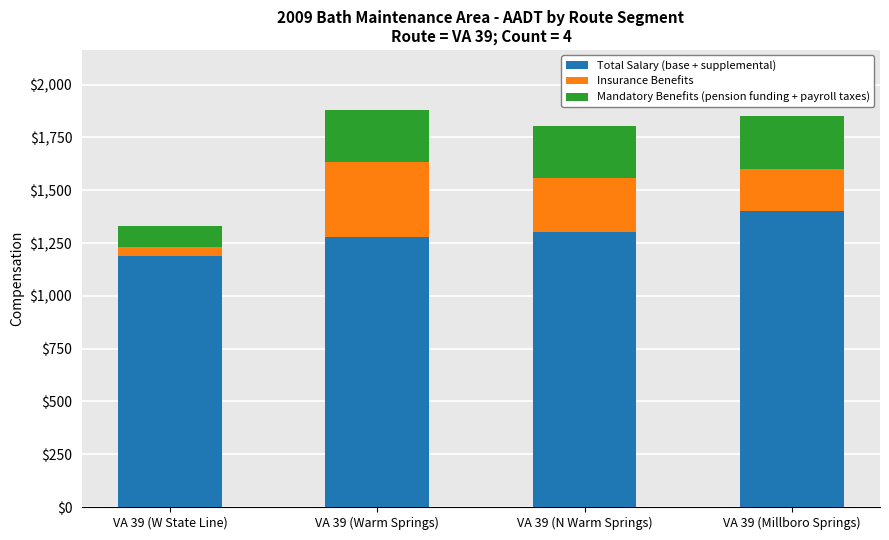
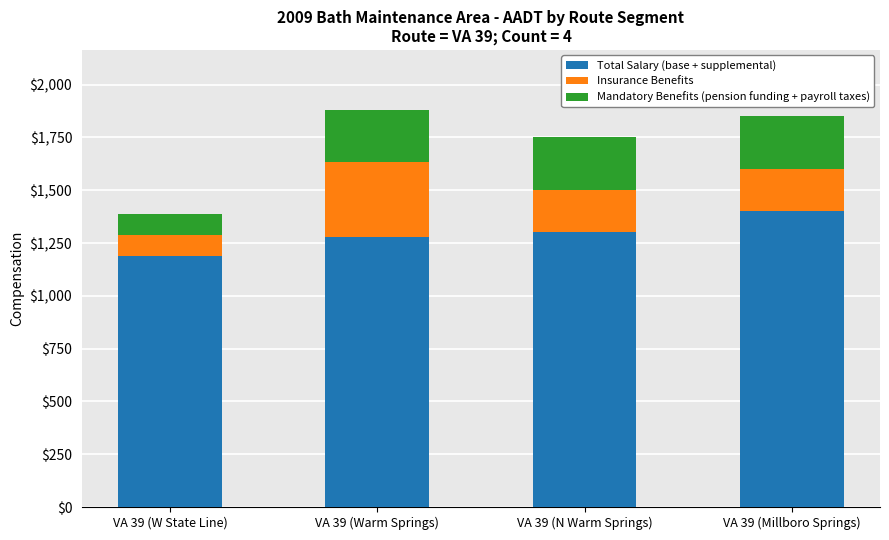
  {
    "Total Salary (base + supplemental)": {
      "VA 39 (W State Line)": "$1,190",
      "VA 39 (Warm Springs)": "$1,280",
      "VA 39 (N Warm Springs)": "$1,300",
      "VA 39 (Millboro Springs)": "$1,400"
    },
    "Insurance Benefits": {
-     "VA 39 (W State Line)": "$40",
+     "VA 39 (W State Line)": "$100",
      "VA 39 (Warm Springs)": "$350",
-     "VA 39 (N Warm Springs)": "$260",
+     "VA 39 (N Warm Springs)": "$200",
      "VA 39 (Millboro Springs)": "$200"
    },
    "Mandatory Benefits (pension funding + payroll taxes)": {
      "VA 39 (W State Line)": "$100",
      "VA 39 (Warm Springs)": "$250",
      "VA 39 (N Warm Springs)": "$250",
      "VA 39 (Millboro Springs)": "$250"
    }
  }
